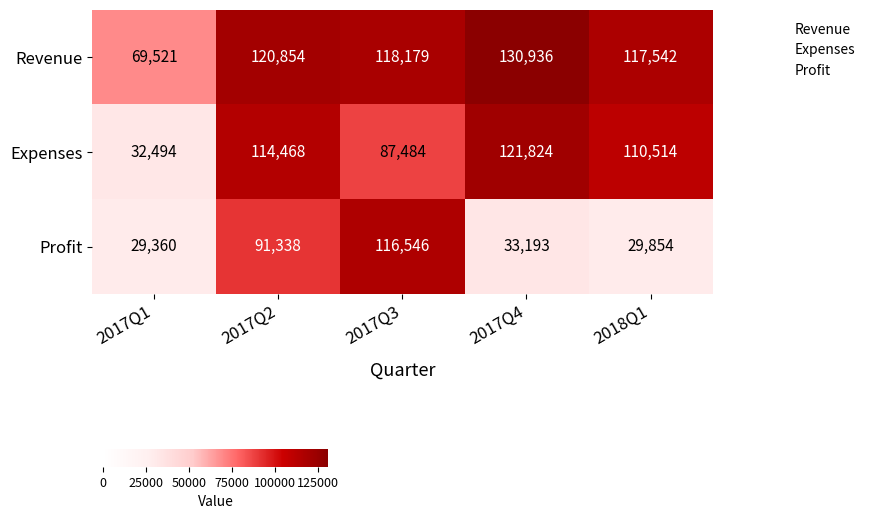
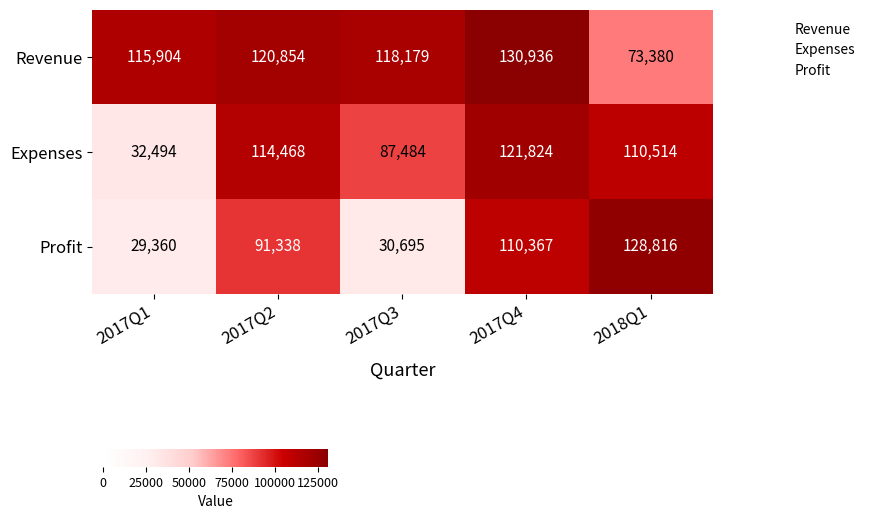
  {
    "Revenue": {
-     "2017Q1": "69,521",
+     "2017Q1": "115,904",
      "2017Q2": "120,854",
      "2017Q3": "118,179",
      "2017Q4": "130,936",
-     "2018Q1": "117,542"
+     "2018Q1": "73,380"
    },
    "Expenses": {
      "2017Q1": "32,494",
      "2017Q2": "114,468",
      "2017Q3": "87,484",
      "2017Q4": "121,824",
      "2018Q1": "110,514"
    },
    "Profit": {
      "2017Q1": "29,360",
      "2017Q2": "91,338",
-     "2017Q3": "116,546",
-     "2017Q4": "33,193",
-     "2018Q1": "29,854"
+     "2017Q3": "30,695",
+     "2017Q4": "110,367",
+     "2018Q1": "128,816"
    }
  }
